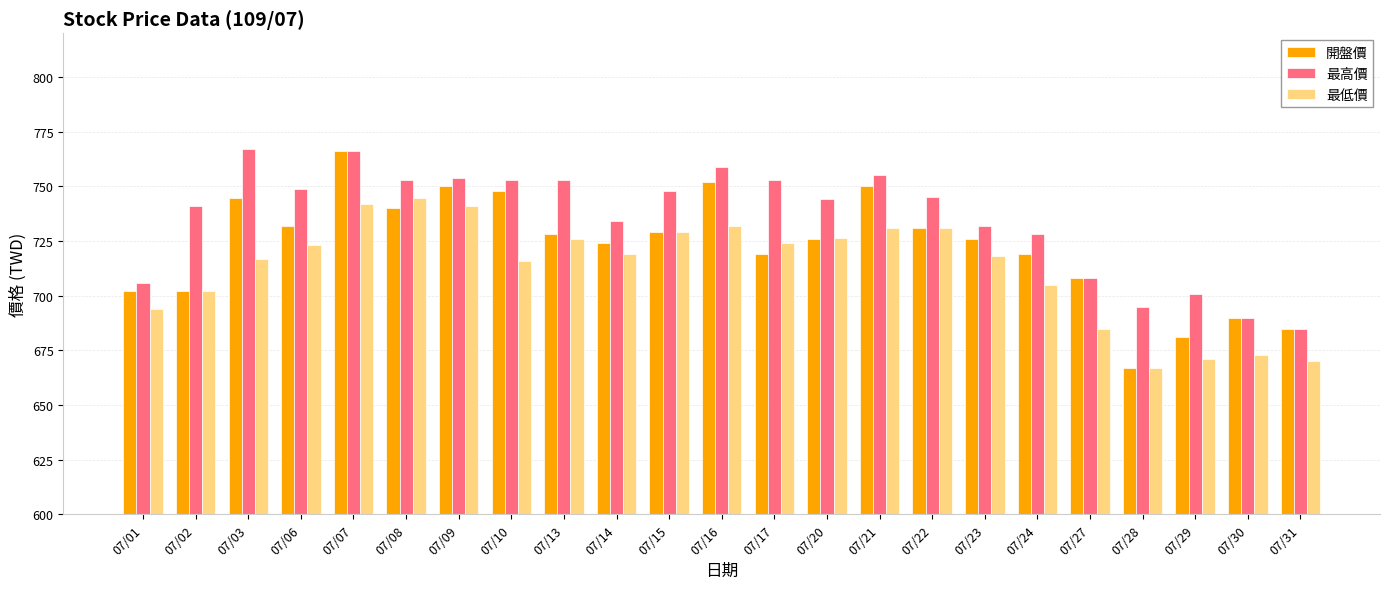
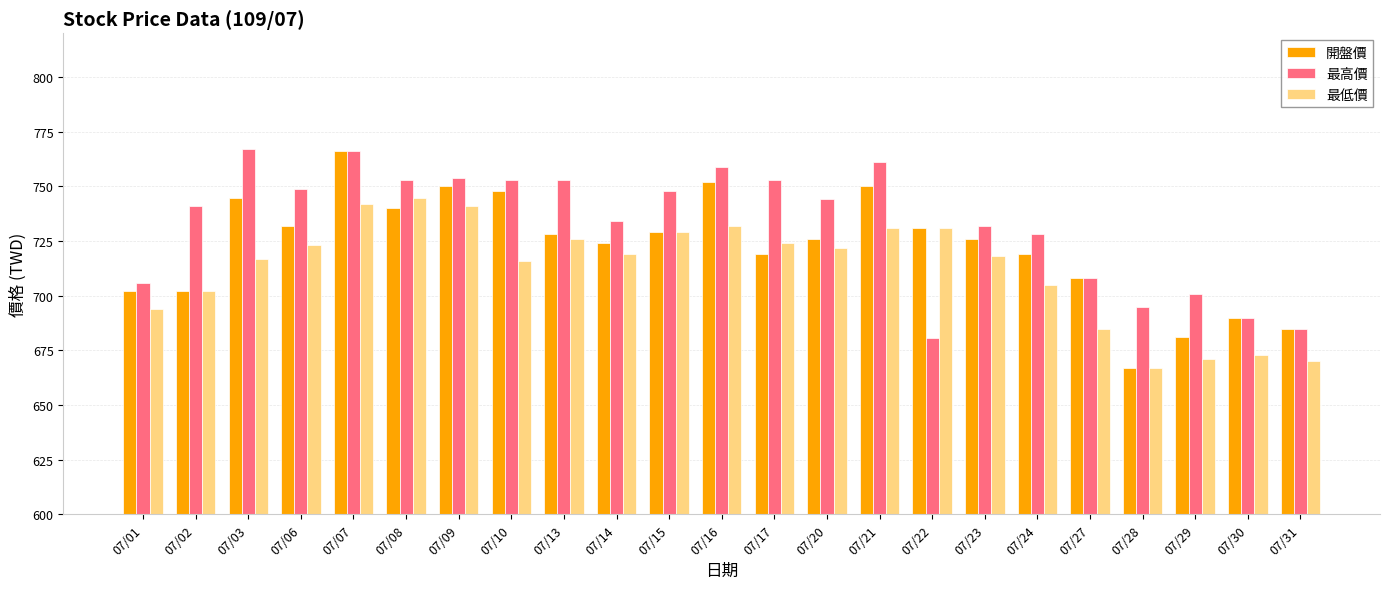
  {
    "開盤價": {
      "07/01": 702,
      "07/02": 702,
      "07/03": 745,
      "07/06": 732,
      "07/07": 766,
      "07/08": 740,
      "07/09": 750,
      "07/10": 748,
      "07/13": 728,
      "07/14": 724,
      "07/15": 729,
      "07/16": 752,
      "07/17": 719,
      "07/20": 726,
      "07/21": 750,
      "07/22": 731,
      "07/23": 726,
      "07/24": 719,
      "07/27": 708,
      "07/28": 667,
      "07/29": 681,
      "07/30": 690,
      "07/31": 685
    },
    "最高價": {
      "07/01": 706,
      "07/02": 741,
      "07/03": 767,
      "07/06": 749,
      "07/07": 766,
      "07/08": 753,
      "07/09": 754,
      "07/10": 753,
      "07/13": 753,
      "07/14": 734,
      "07/15": 748,
      "07/16": 759,
      "07/17": 753,
      "07/20": 744,
-     "07/21": 755,
-     "07/22": 745,
+     "07/21": 761,
+     "07/22": 681,
      "07/23": 732,
      "07/24": 728,
      "07/27": 708,
      "07/28": 695,
      "07/29": 701,
      "07/30": 690,
      "07/31": 685
    },
    "最低價": {
      "07/01": 694,
      "07/02": 702,
      "07/03": 717,
      "07/06": 723,
      "07/07": 742,
      "07/08": 745,
      "07/09": 741,
      "07/10": 716,
      "07/13": 726,
      "07/14": 719,
      "07/15": 729,
      "07/16": 732,
      "07/17": 724,
-     "07/20": 726,
+     "07/20": 722,
      "07/21": 731,
      "07/22": 731,
      "07/23": 718,
      "07/24": 705,
      "07/27": 685,
      "07/28": 667,
      "07/29": 671,
      "07/30": 673,
      "07/31": 670
    }
  }
